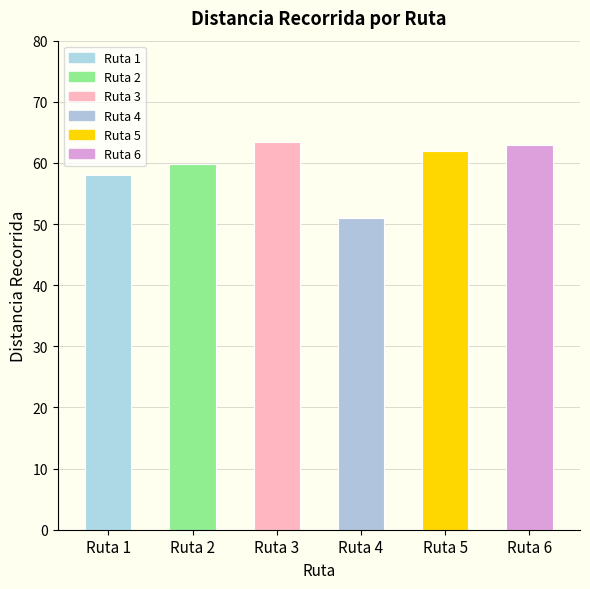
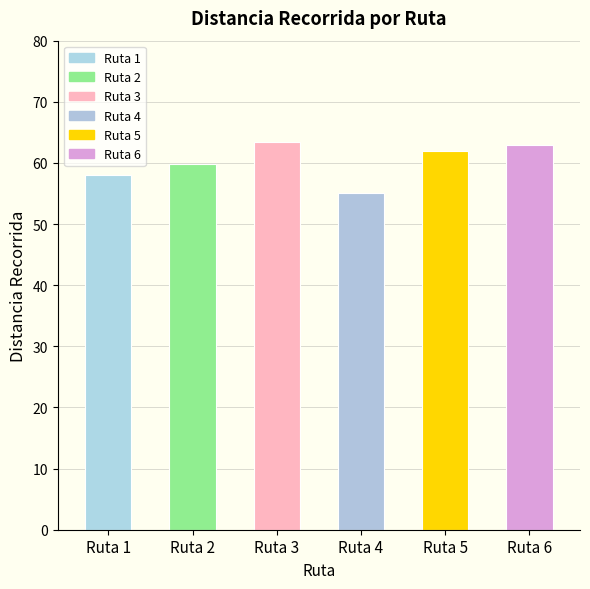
  {
    "Ruta 1": 58,
    "Ruta 2": 60,
    "Ruta 3": 64,
-   "Ruta 4": 51,
+   "Ruta 4": 55,
    "Ruta 5": 62,
    "Ruta 6": 63
  }
